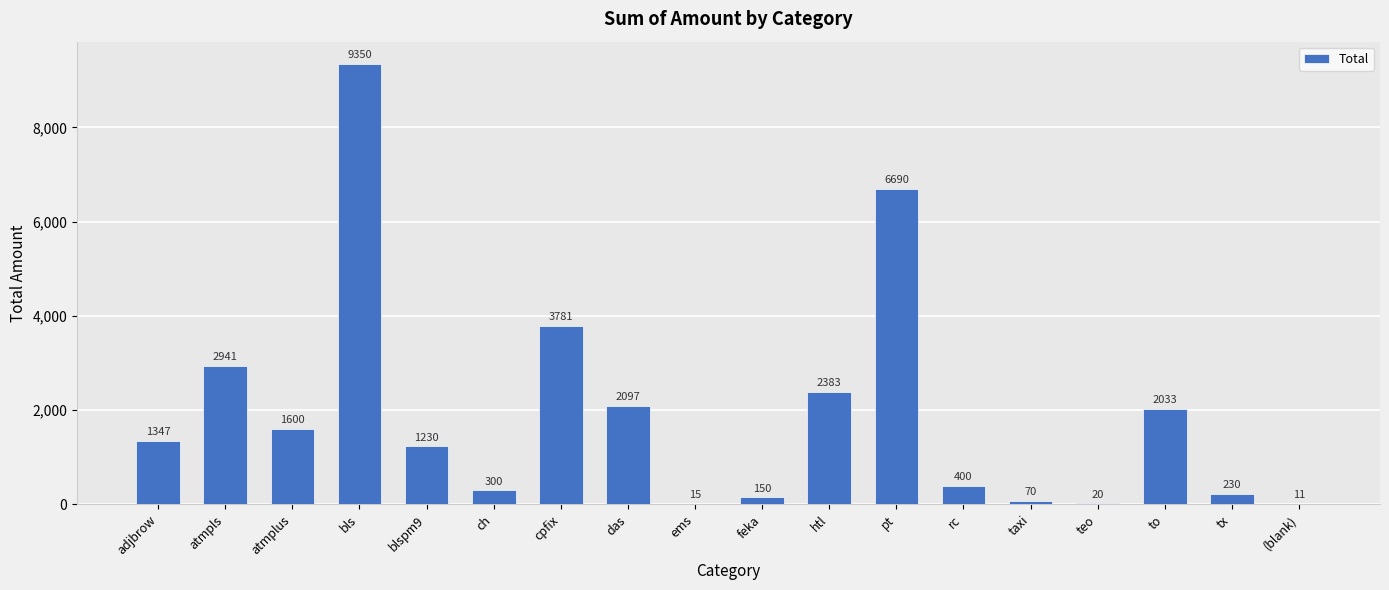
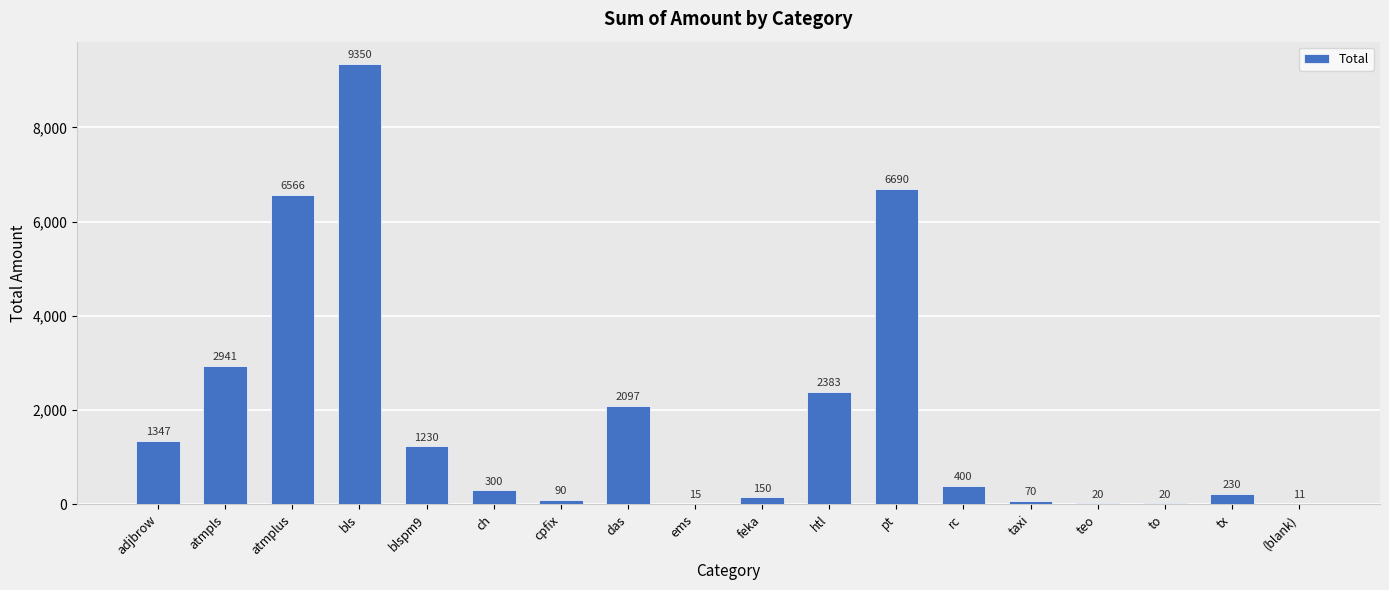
  {
    "adjbrow": 1347,
    "atmpls": 2941,
-   "atmplus": 1600,
+   "atmplus": 6566,
    "bls": 9350,
    "blspm9": 1230,
    "ch": 300,
-   "cpfix": 3781,
+   "cpfix": 90,
    "das": 2097,
    "ems": 15,
    "feka": 150,
    "htl": 2383,
    "pt": 6690,
    "rc": 400,
    "taxi": 70,
    "teo": 20,
-   "to": 2033,
+   "to": 20,
    "tx": 230,
    "(blank)": 11
  }
